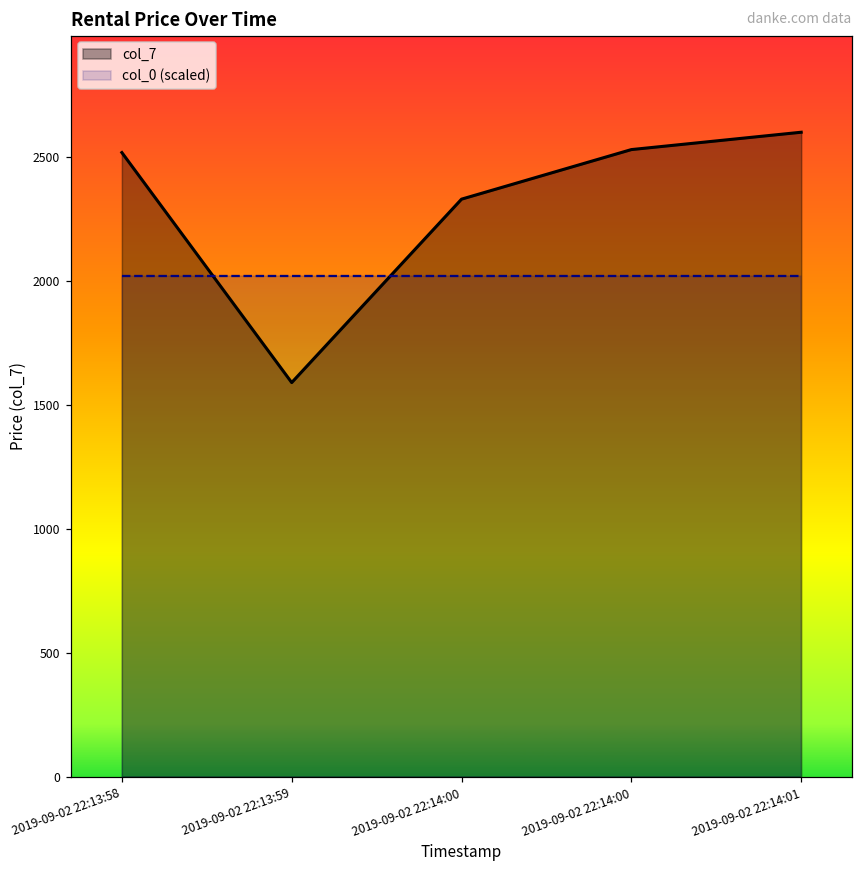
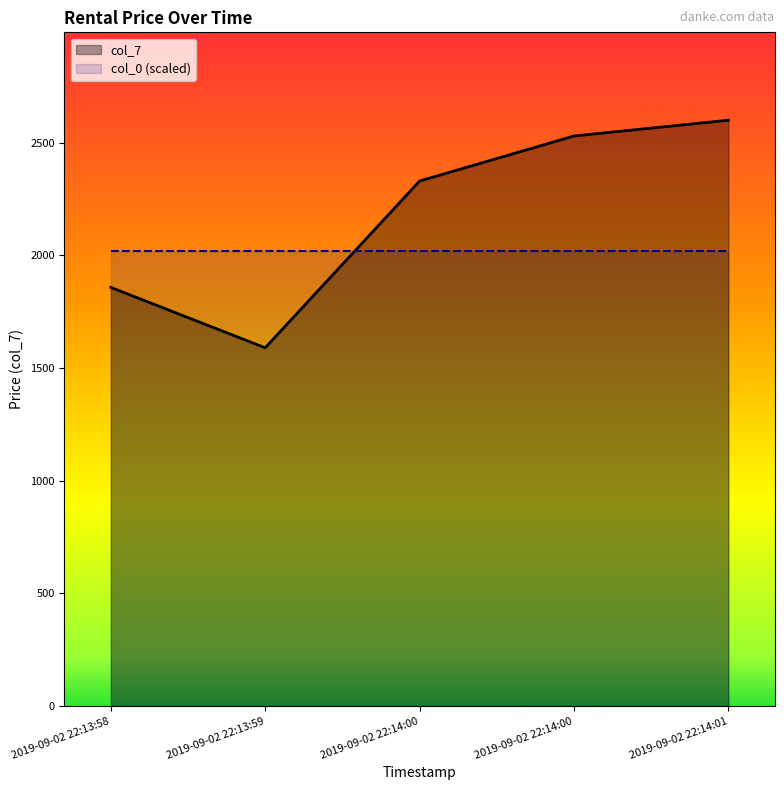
  {
    "col_7": {
-     "2019-09-02 22:13:58": 2520,
+     "2019-09-02 22:13:58": 1860,
      "2019-09-02 22:13:59": 1590,
      "2019-09-02 22:14:01": 2600
    },
    "col_0 (scaled)": {
      "2019-09-02 22:13:58": 2020,
      "2019-09-02 22:13:59": 2020,
      "2019-09-02 22:14:01": 2020
    }
  }
